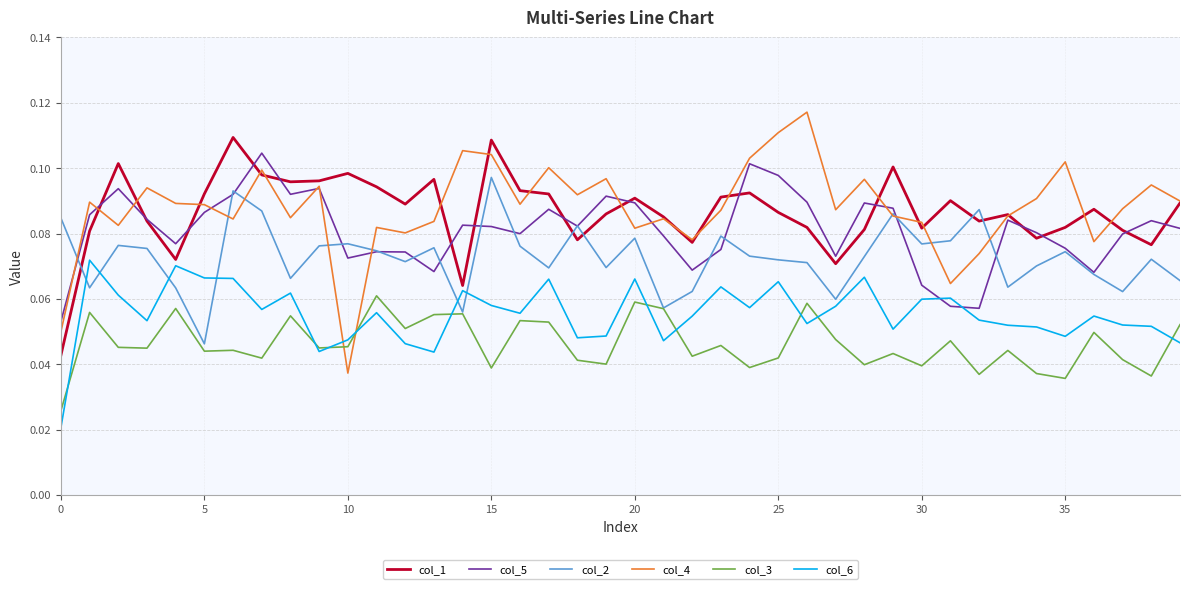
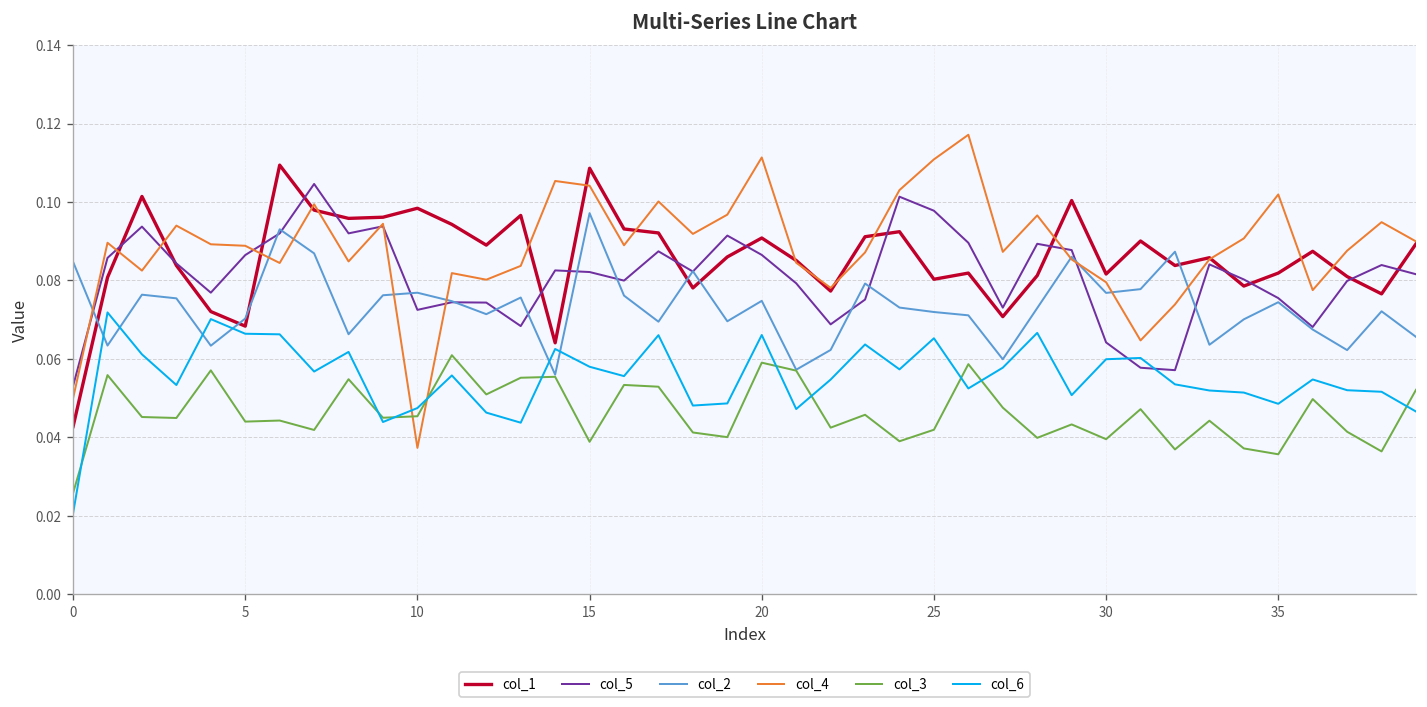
  {
    "col_1": {
      "0": 0.043,
-     "5": 0.092,
+     "5": 0.068,
      "10": 0.098,
      "15": 0.109,
      "20": 0.091,
-     "25": 0.086,
+     "25": 0.080,
      "30": 0.082,
      "35": 0.082
    },
    "col_5": {
      "0": 0.053,
      "5": 0.086,
      "10": 0.073,
      "15": 0.082,
-     "20": 0.089,
+     "20": 0.087,
      "25": 0.098,
      "30": 0.064,
      "35": 0.076
    },
    "col_2": {
      "0": 0.085,
-     "5": 0.046,
+     "5": 0.070,
      "10": 0.077,
      "15": 0.097,
-     "20": 0.079,
+     "20": 0.075,
      "25": 0.072,
      "30": 0.077,
      "35": 0.074
    },
    "col_4": {
      "0": 0.050,
      "5": 0.089,
      "10": 0.037,
      "15": 0.104,
-     "20": 0.082,
+     "20": 0.111,
      "25": 0.111,
-     "30": 0.083,
+     "30": 0.080,
      "35": 0.102
    },
    "col_3": {
      "0": 0.026,
      "5": 0.044,
      "10": 0.045,
      "15": 0.039,
      "20": 0.059,
      "25": 0.042,
      "30": 0.040,
      "35": 0.036
    },
    "col_6": {
      "0": 0.021,
      "5": 0.066,
      "10": 0.047,
      "15": 0.058,
      "20": 0.066,
      "25": 0.065,
      "30": 0.060,
      "35": 0.049
    }
  }
